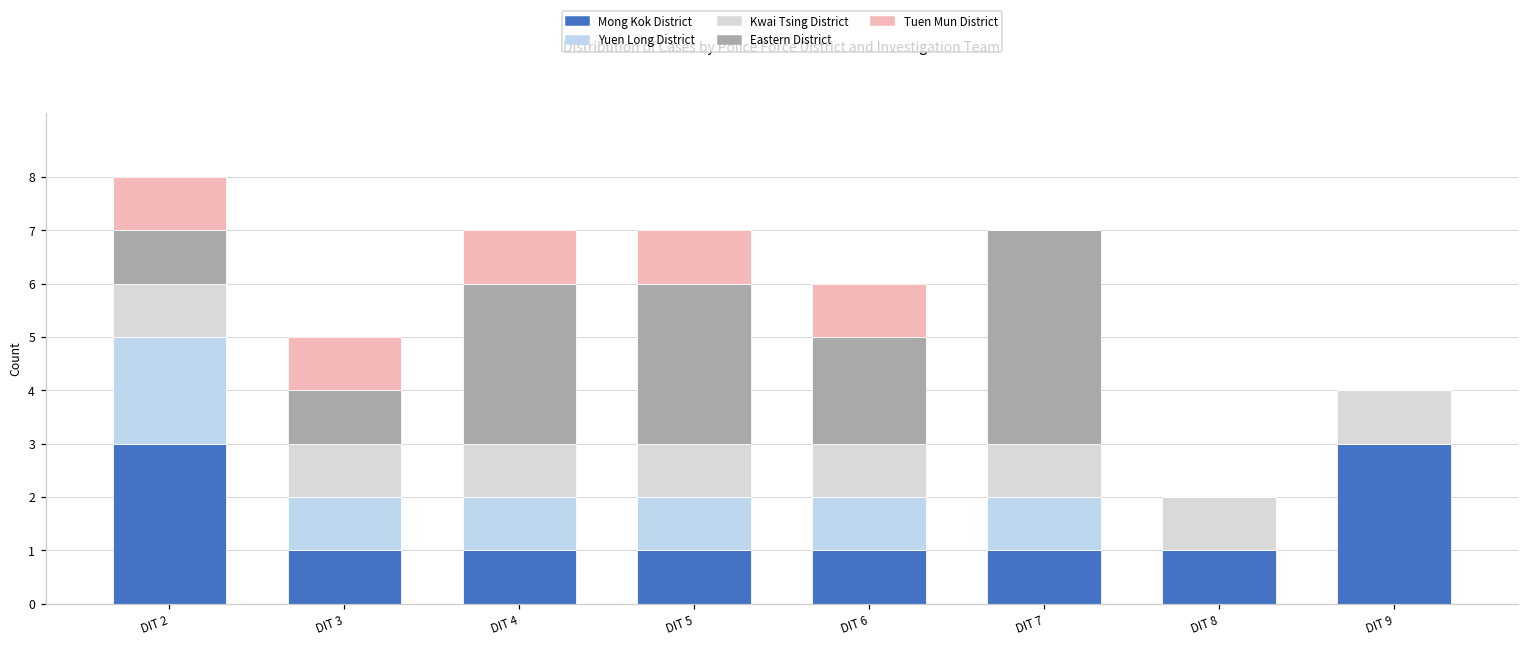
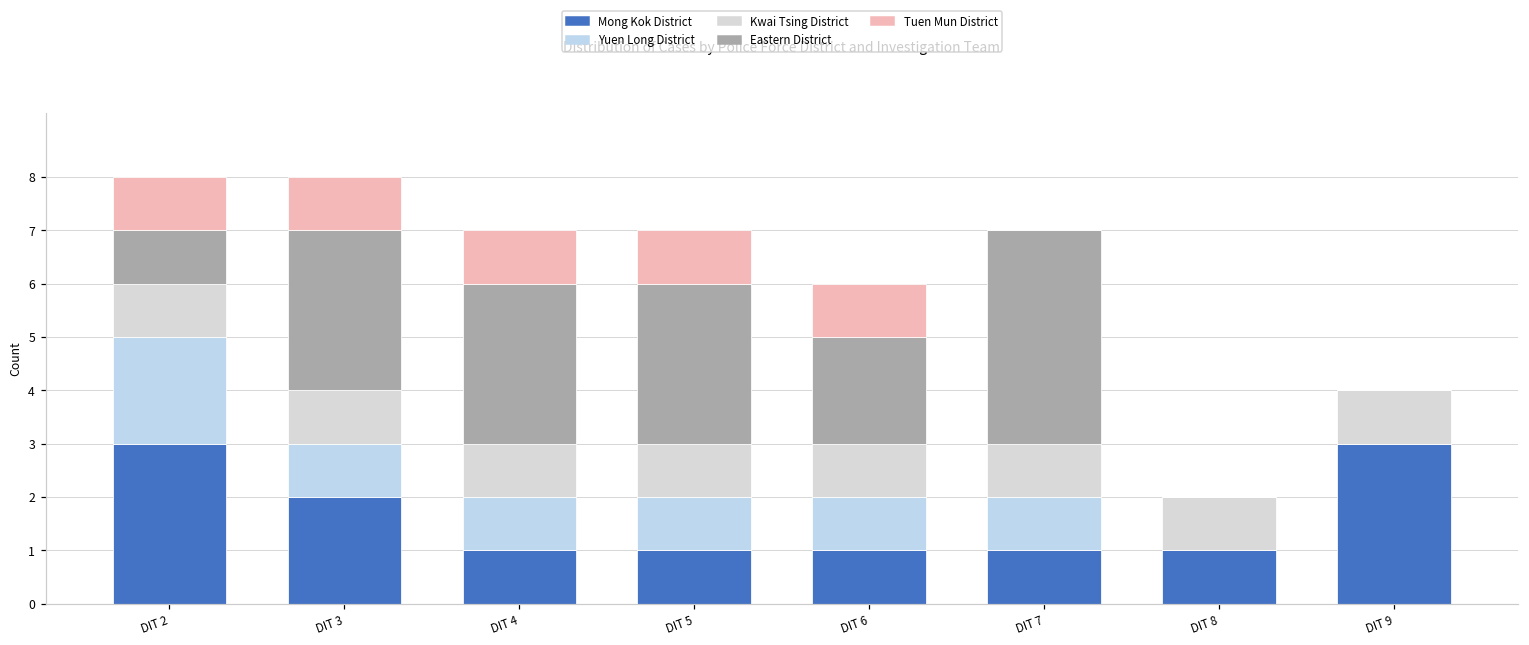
  {
    "Mong Kok District": {
      "DIT 2": 3,
-     "DIT 3": 1,
+     "DIT 3": 2,
      "DIT 4": 1,
      "DIT 5": 1,
      "DIT 6": 1,
      "DIT 7": 1,
      "DIT 8": 1,
      "DIT 9": 3
    },
    "Eastern District": {
      "DIT 2": 1,
-     "DIT 3": 1,
+     "DIT 3": 3,
      "DIT 4": 3,
      "DIT 5": 3,
      "DIT 6": 2,
      "DIT 7": 4,
      "DIT 8": 0,
      "DIT 9": 0
    }
  }
